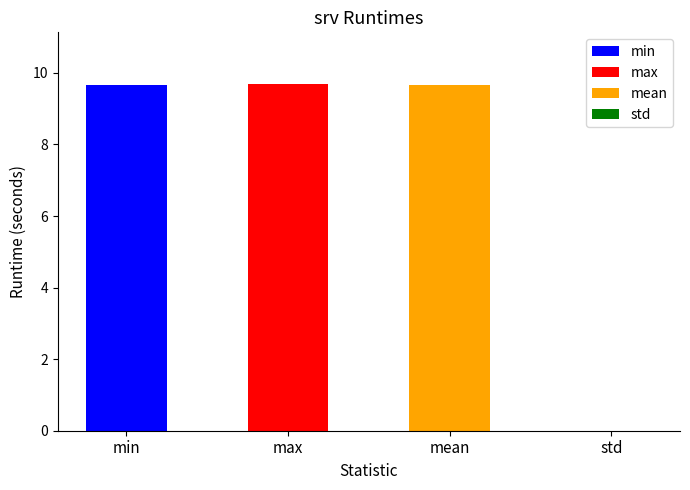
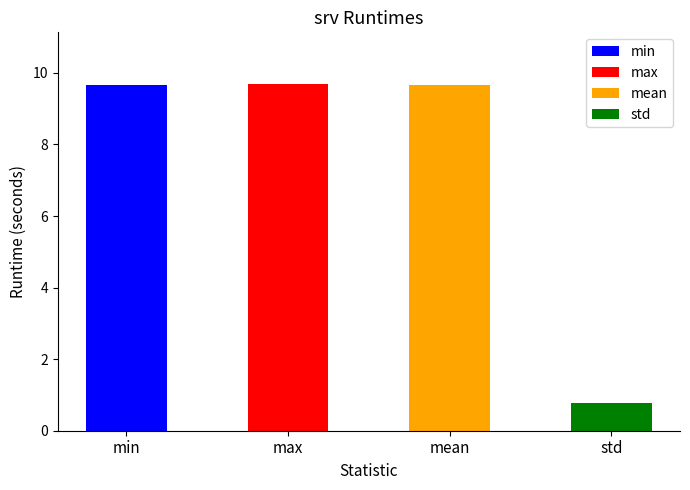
  {
    "min": 9.7,
    "max": 9.7,
    "mean": 9.7,
-   "std": 0.0
+   "std": 0.8
  }
